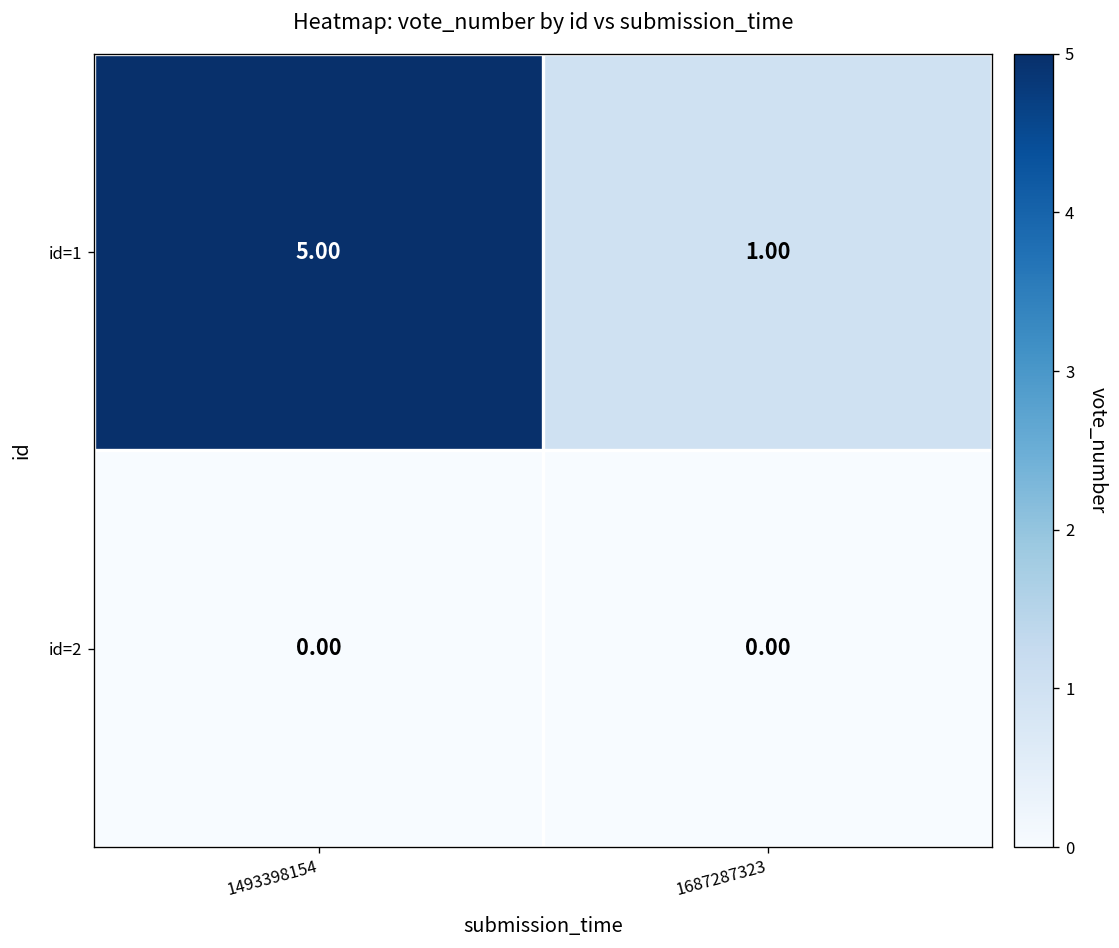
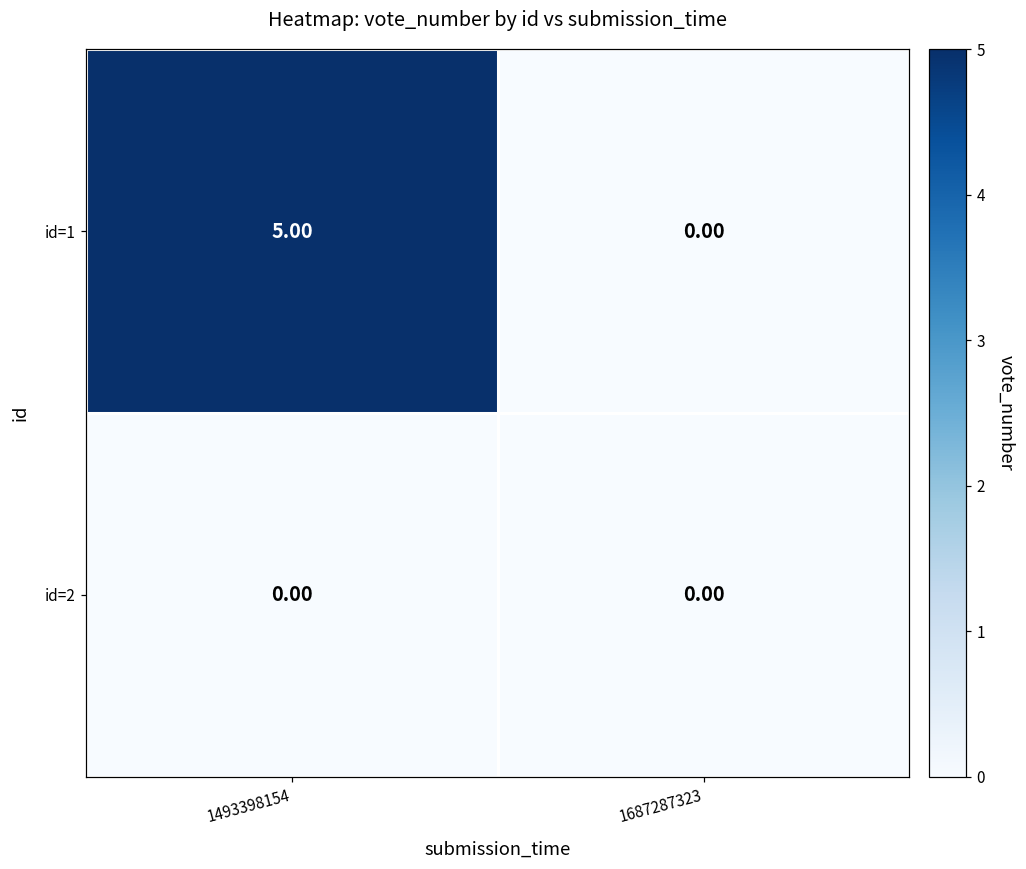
  {
    "id=1": {
      "1493398154": 5.00,
-     "1687287323": 1.00
+     "1687287323": 0.00
    },
    "id=2": {
      "1493398154": 0.00,
      "1687287323": 0.00
    }
  }
